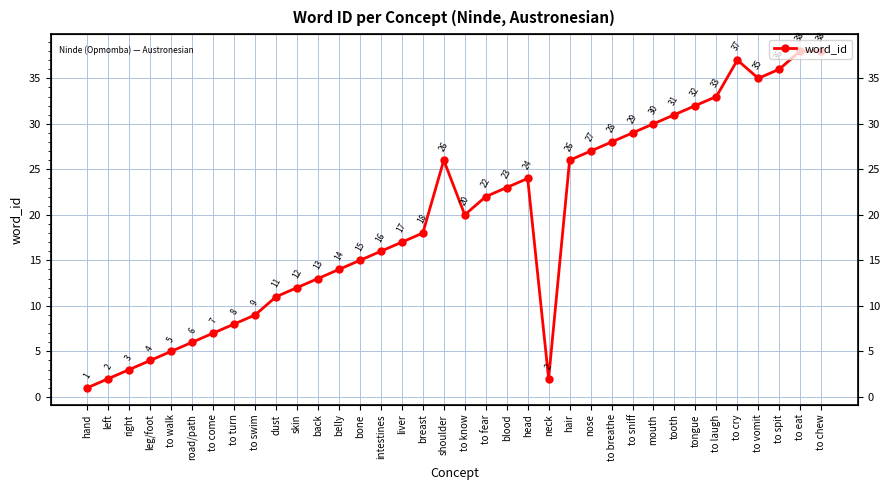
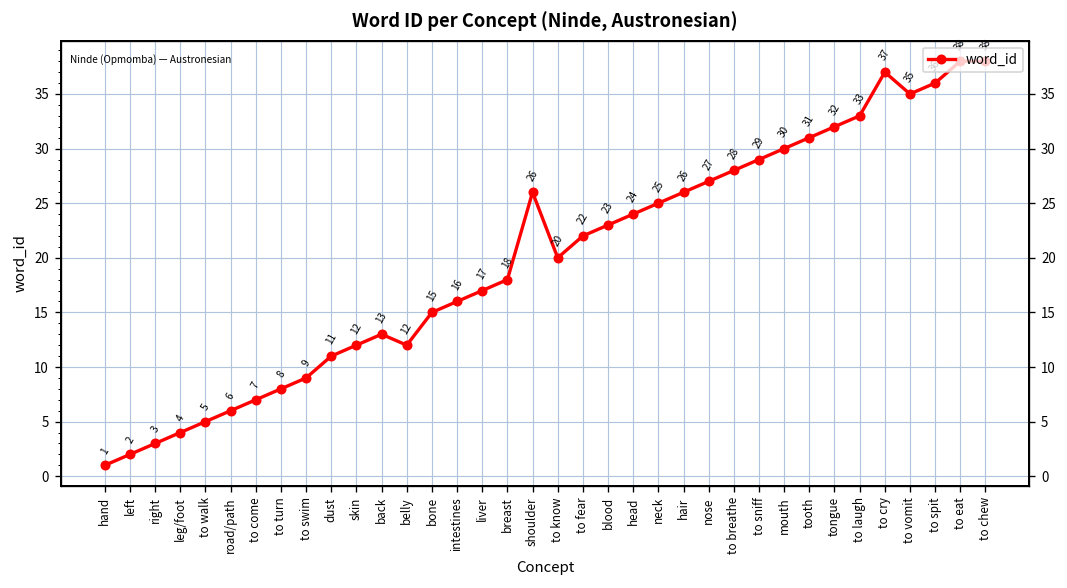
  {
    "hand": 1,
    "left": 2,
    "right": 3,
    "leg/foot": 4,
    "to walk": 5,
    "road/path": 6,
    "to come": 7,
    "to turn": 8,
    "to swim": 9,
    "dust": 11,
    "skin": 12,
    "back": 13,
-   "belly": 14,
+   "belly": 12,
    "bone": 15,
    "intestines": 16,
    "liver": 17,
    "breast": 18,
    "shoulder": 26,
    "to know": 20,
    "to fear": 22,
    "blood": 23,
    "head": 24,
-   "neck": 2,
+   "neck": 25,
    "hair": 26,
    "nose": 27,
    "to breathe": 28,
    "to sniff": 29,
    "mouth": 30,
    "tooth": 31,
    "tongue": 32,
    "to laugh": 33,
    "to cry": 37,
    "to vomit": 35
  }
